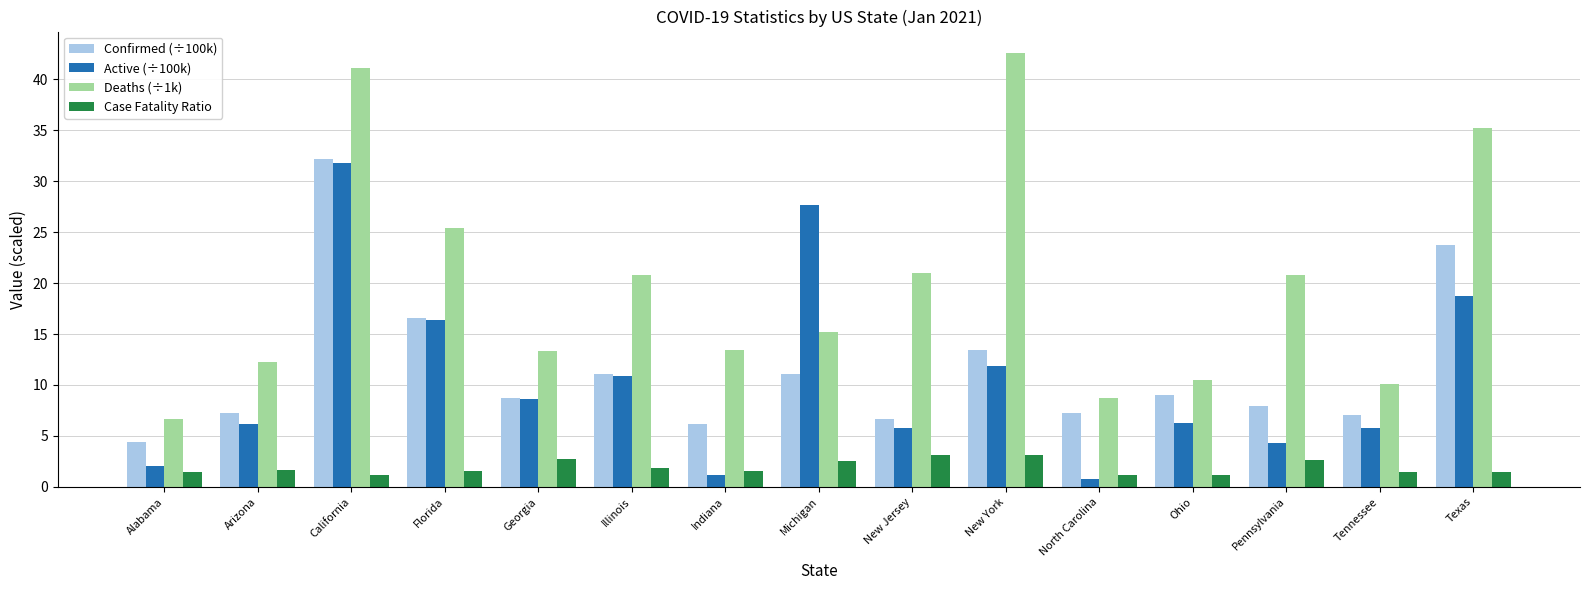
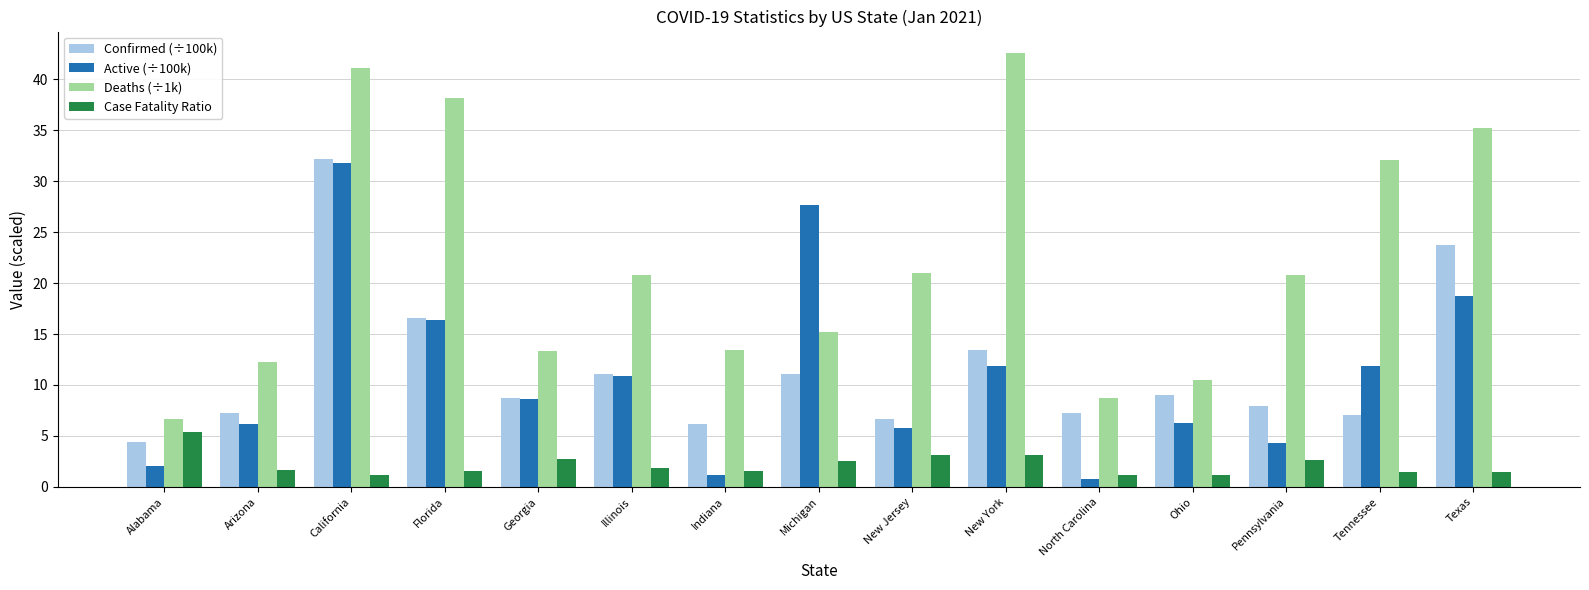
  {
    "Confirmed (÷100k)": {
      "Alabama": 4.4,
      "Arizona": 7.3,
      "California": 32.1,
      "Florida": 16.6,
      "Georgia": 8.7,
      "Illinois": 11.0,
      "Indiana": 6.1,
      "Michigan": 11.0,
      "New Jersey": 6.7,
      "New York": 13.5,
      "North Carolina": 7.2,
      "Ohio": 9.1,
      "Pennsylvania": 8.0,
      "Tennessee": 7.1,
      "Texas": 23.7
    },
    "Active (÷100k)": {
      "Alabama": 2.0,
      "Arizona": 6.2,
      "California": 31.8,
      "Florida": 16.3,
      "Georgia": 8.6,
      "Illinois": 10.8,
      "Indiana": 1.2,
      "Michigan": 27.7,
      "New Jersey": 5.8,
      "New York": 11.8,
      "North Carolina": 0.8,
      "Ohio": 6.3,
      "Pennsylvania": 4.3,
-     "Tennessee": 5.8,
+     "Tennessee": 11.9,
      "Texas": 18.7
    },
    "Deaths (÷1k)": {
      "Alabama": 6.7,
      "Arizona": 12.2,
      "California": 41.1,
-     "Florida": 25.4,
+     "Florida": 38.1,
      "Georgia": 13.3,
      "Illinois": 20.7,
      "Indiana": 13.4,
      "Michigan": 15.2,
      "New Jersey": 21.0,
      "New York": 42.5,
      "North Carolina": 8.7,
      "Ohio": 10.5,
      "Pennsylvania": 20.8,
-     "Tennessee": 10.1,
+     "Tennessee": 32.1,
      "Texas": 35.2
    },
    "Case Fatality Ratio": {
-     "Alabama": 1.5,
+     "Alabama": 5.4,
      "Arizona": 1.7,
      "California": 1.2,
      "Florida": 1.5,
      "Georgia": 2.8,
      "Illinois": 1.9,
      "Indiana": 1.6,
      "Michigan": 2.5,
      "New Jersey": 3.1,
      "New York": 3.2,
      "North Carolina": 1.2,
      "Ohio": 1.2,
      "Pennsylvania": 2.6,
      "Tennessee": 1.4,
      "Texas": 1.5
    }
  }
